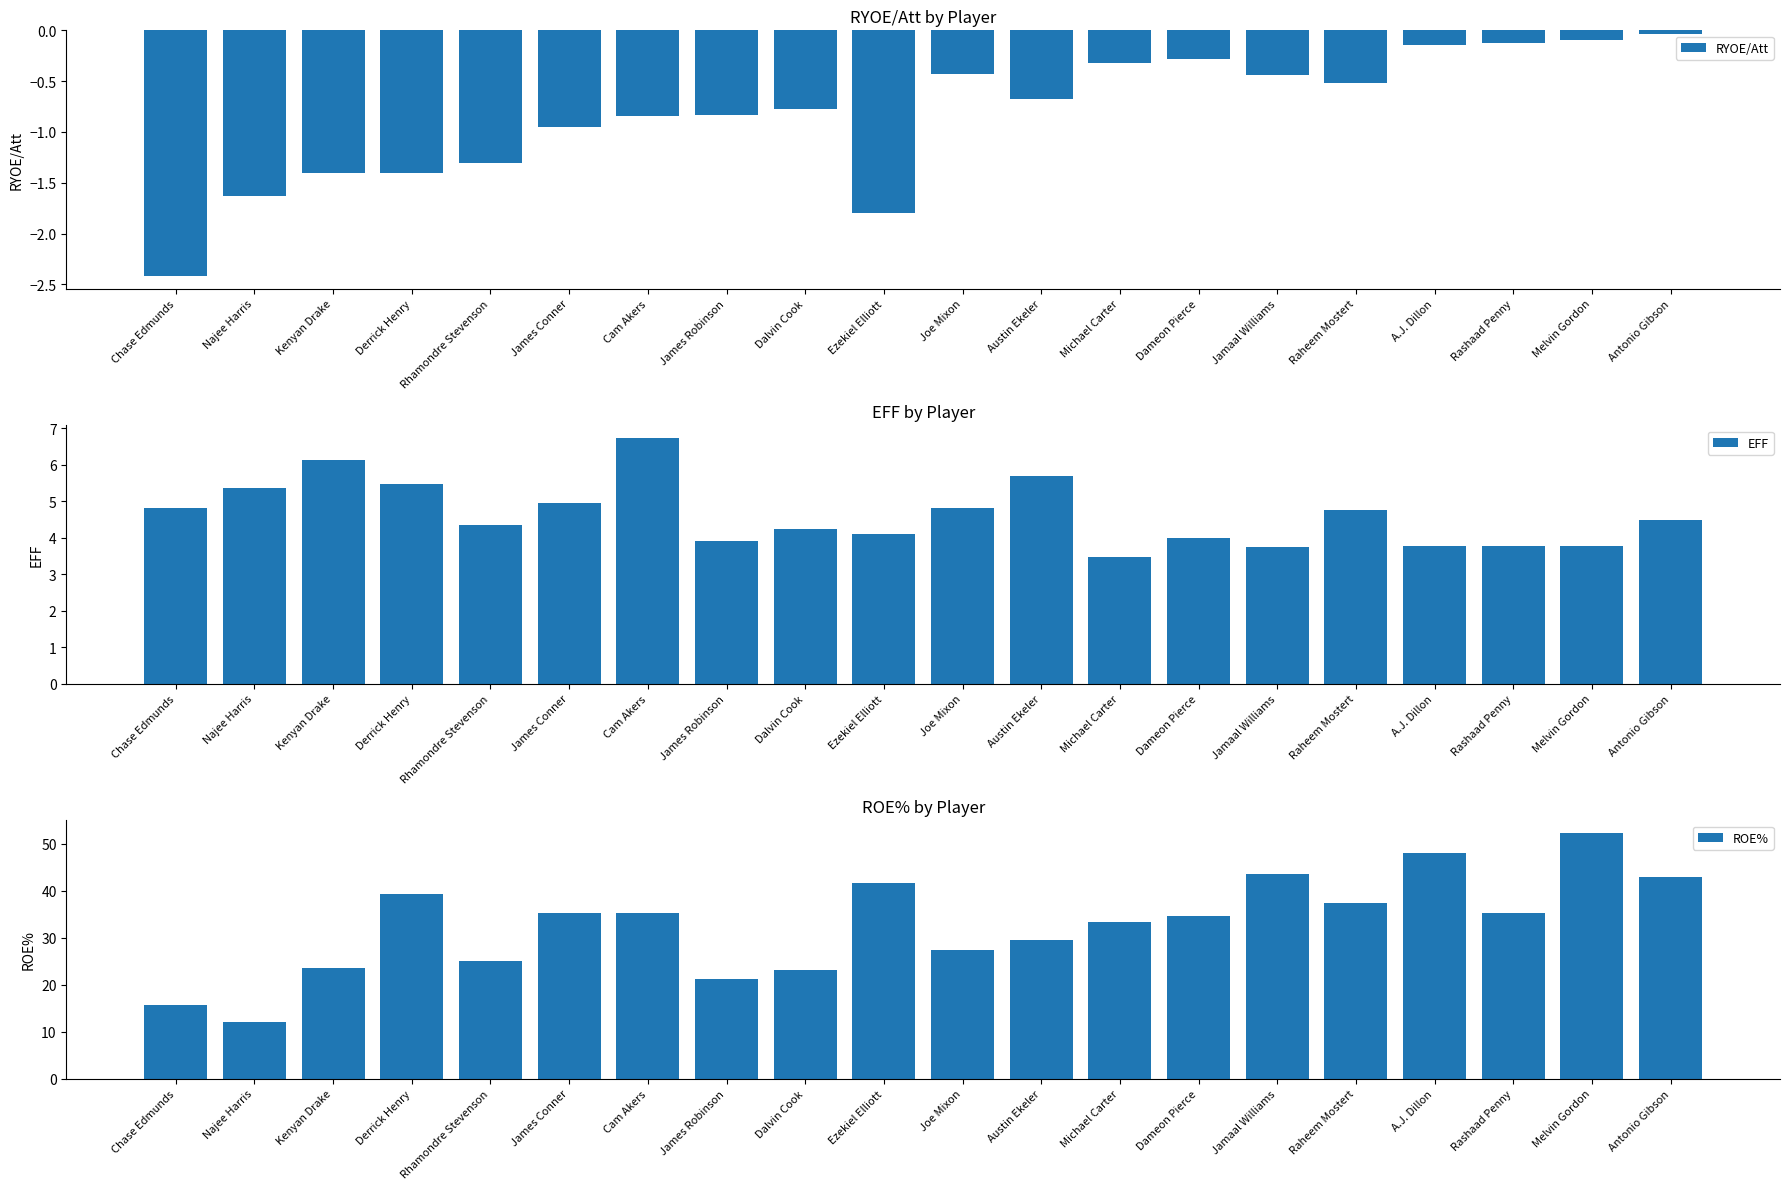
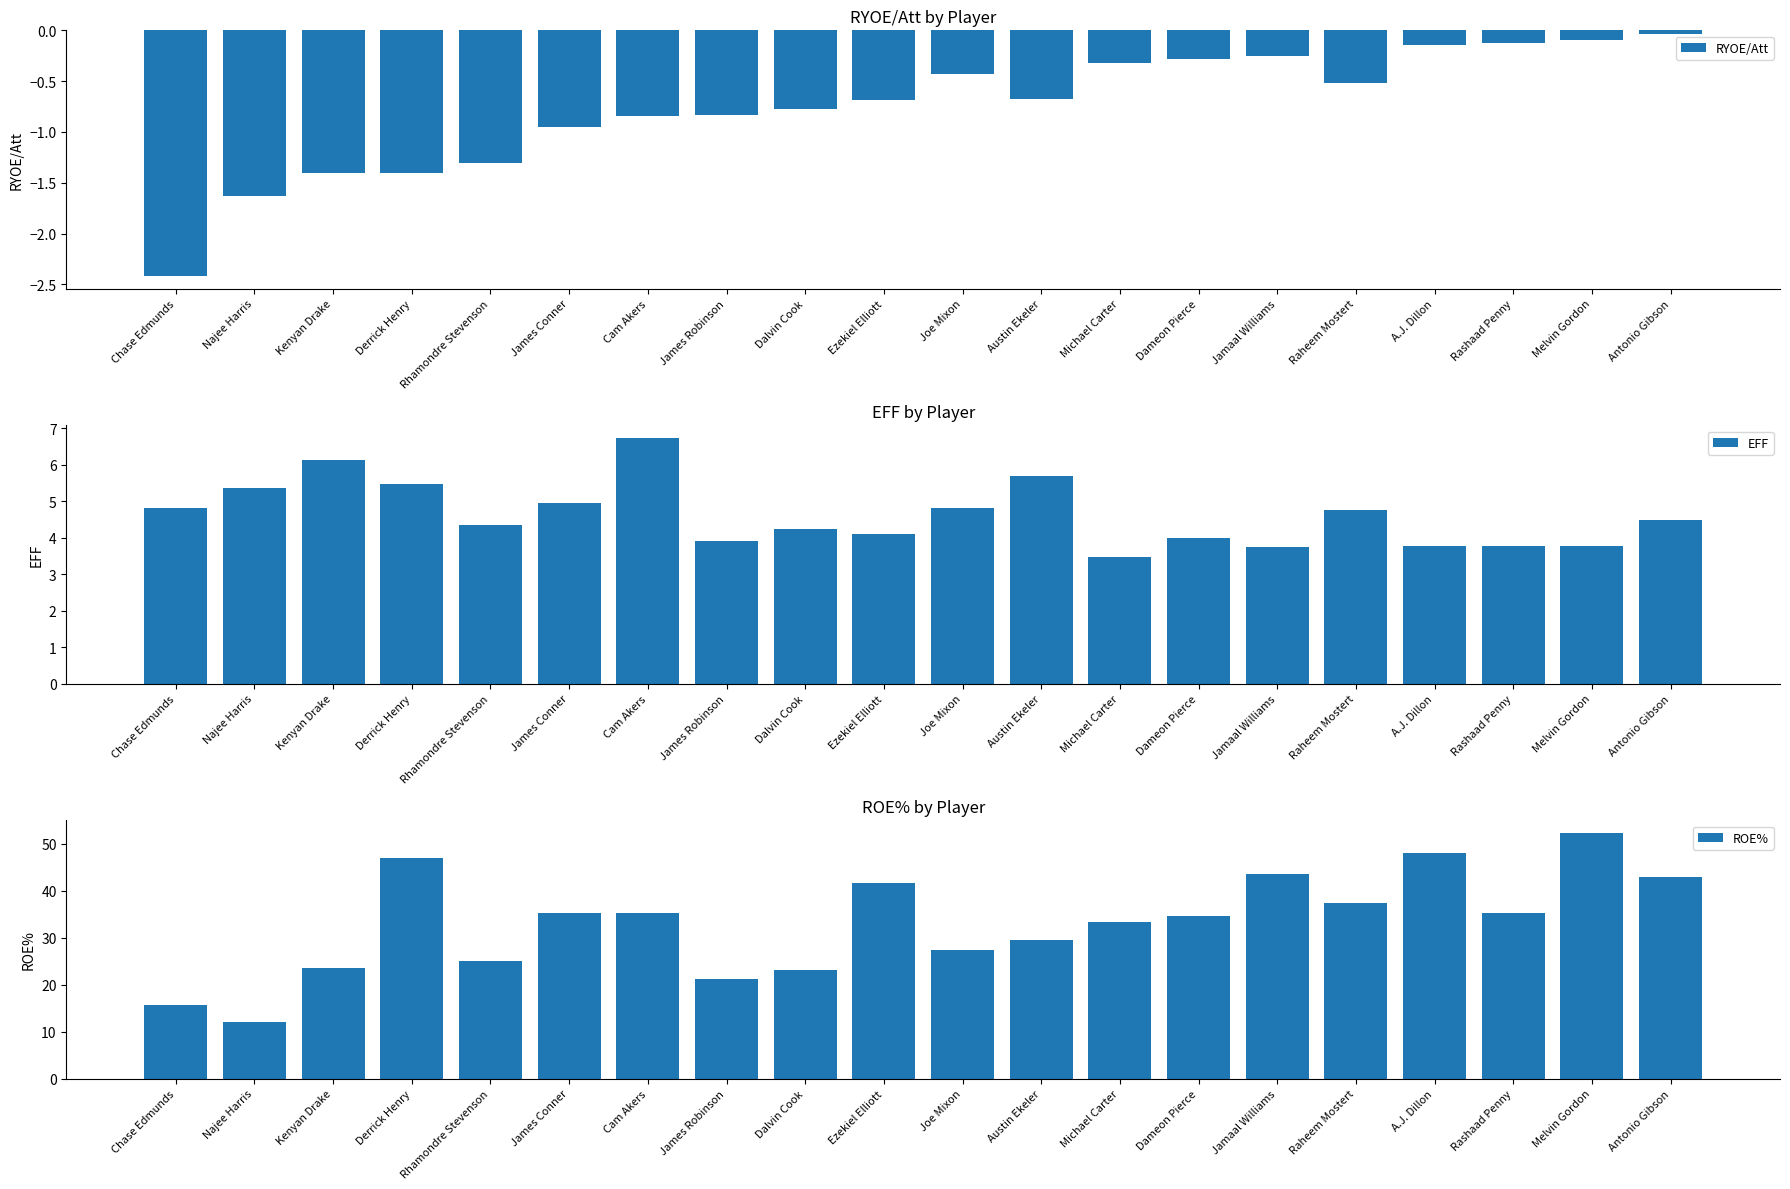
  {
    "RYOE/Att by Player": {
      "Chase Edmunds": -2.42,
      "Najee Harris": -1.63,
      "Kenyan Drake": -1.40,
      "Derrick Henry": -1.40,
      "Rhamondre Stevenson": -1.31,
      "James Conner": -0.95,
      "Cam Akers": -0.84,
      "James Robinson": -0.83,
      "Dalvin Cook": -0.77,
-     "Ezekiel Elliott": -1.80,
+     "Ezekiel Elliott": -0.69,
      "Joe Mixon": -0.43,
      "Austin Ekeler": -0.68,
      "Michael Carter": -0.32,
      "Dameon Pierce": -0.28,
-     "Jamaal Williams": -0.44,
+     "Jamaal Williams": -0.25,
      "Raheem Mostert": -0.52,
      "A.J. Dillon": -0.14,
      "Rashaad Penny": -0.12,
      "Melvin Gordon": -0.10,
      "Antonio Gibson": -0.04
    },
    "EFF by Player": {
      "Chase Edmunds": 4.8,
      "Najee Harris": 5.4,
      "Kenyan Drake": 6.1,
      "Derrick Henry": 5.5,
      "Rhamondre Stevenson": 4.4,
      "James Conner": 4.9,
      "Cam Akers": 6.7,
      "James Robinson": 3.9,
      "Dalvin Cook": 4.2,
      "Ezekiel Elliott": 4.1,
      "Joe Mixon": 4.8,
      "Austin Ekeler": 5.7,
      "Michael Carter": 3.5,
      "Dameon Pierce": 4.0,
      "Jamaal Williams": 3.8,
      "Raheem Mostert": 4.8,
      "A.J. Dillon": 3.8,
      "Rashaad Penny": 3.8,
      "Melvin Gordon": 3.8,
      "Antonio Gibson": 4.5
    },
    "ROE% by Player": {
      "Chase Edmunds": 16,
      "Najee Harris": 12,
      "Kenyan Drake": 24,
-     "Derrick Henry": 39,
+     "Derrick Henry": 47,
      "Rhamondre Stevenson": 25,
      "James Conner": 35,
      "Cam Akers": 35,
      "James Robinson": 21,
      "Dalvin Cook": 23,
      "Ezekiel Elliott": 42,
      "Joe Mixon": 27,
      "Austin Ekeler": 30,
      "Michael Carter": 33,
      "Dameon Pierce": 35,
      "Jamaal Williams": 44,
      "Raheem Mostert": 38,
      "A.J. Dillon": 48,
      "Rashaad Penny": 35,
      "Melvin Gordon": 52,
      "Antonio Gibson": 43
    }
  }
